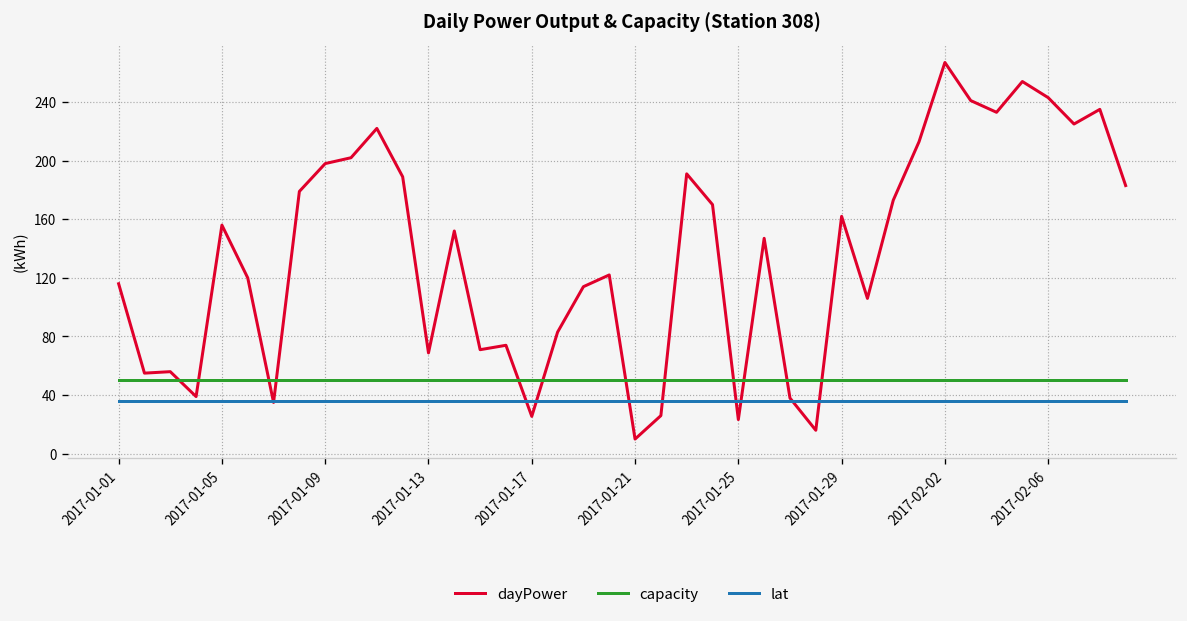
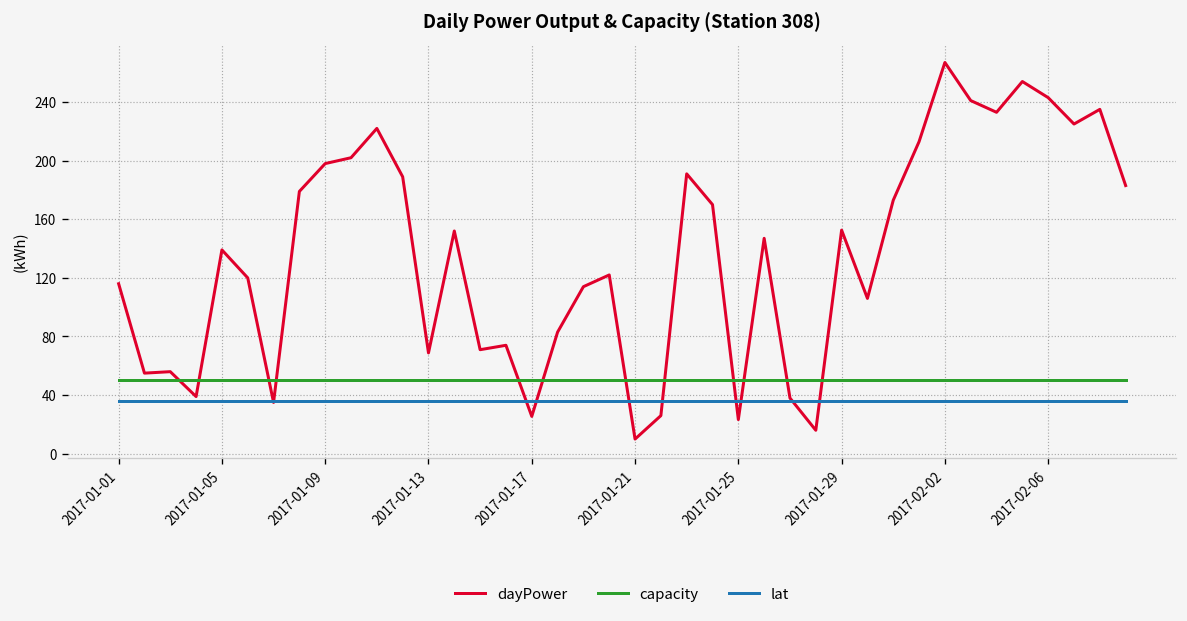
  {
    "dayPower": {
      "2017-01-01": 116,
-     "2017-01-05": 156,
+     "2017-01-05": 139,
      "2017-01-09": 198,
      "2017-01-13": 69,
      "2017-01-17": 26,
      "2017-01-21": 10,
      "2017-01-25": 23,
-     "2017-01-29": 162,
+     "2017-01-29": 153,
      "2017-02-02": 267,
      "2017-02-06": 243
    },
    "capacity": {
      "2017-01-01": 50,
      "2017-01-05": 50,
      "2017-01-09": 50,
      "2017-01-13": 50,
      "2017-01-17": 50,
      "2017-01-21": 50,
      "2017-01-25": 50,
      "2017-01-29": 50,
      "2017-02-02": 50,
      "2017-02-06": 50
    },
    "lat": {
      "2017-01-01": 36,
      "2017-01-05": 36,
      "2017-01-09": 36,
      "2017-01-13": 36,
      "2017-01-17": 36,
      "2017-01-21": 36,
      "2017-01-25": 36,
      "2017-01-29": 36,
      "2017-02-02": 36,
      "2017-02-06": 36
    }
  }
